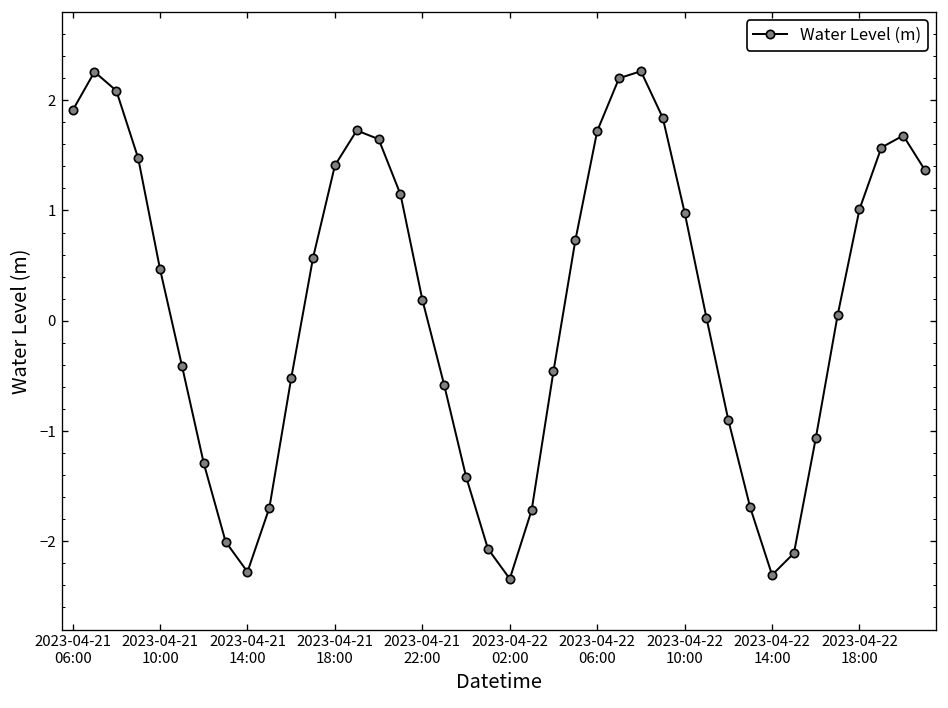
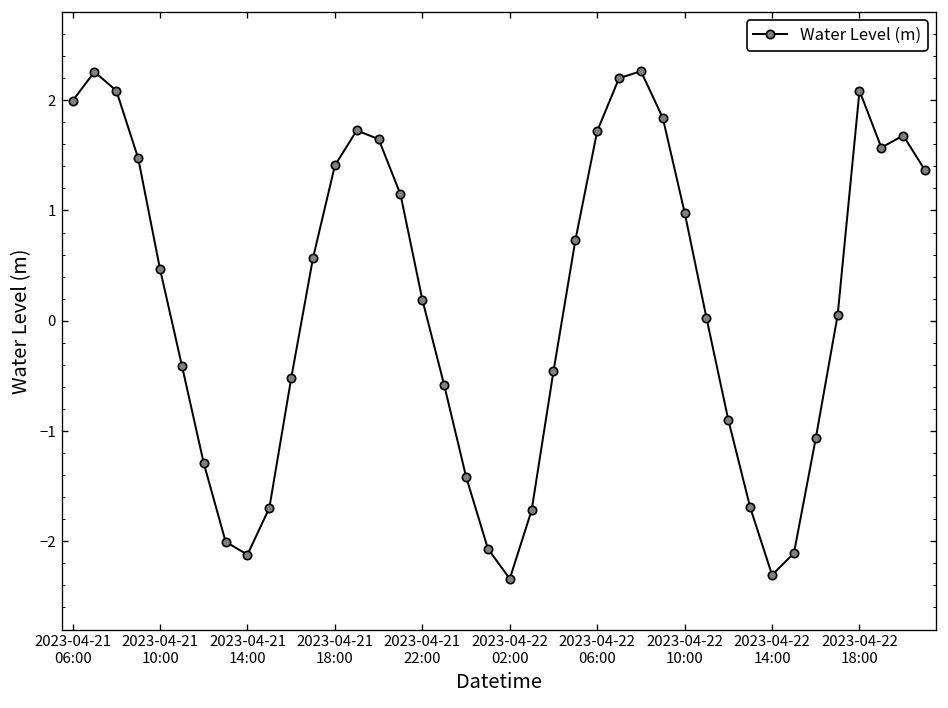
  {
-   "2023-04-21 06:00": 1.9,
+   "2023-04-21 06:00": 2.0,
    "2023-04-21 10:00": 0.5,
-   "2023-04-21 14:00": -2.3,
+   "2023-04-21 14:00": -2.1,
    "2023-04-21 18:00": 1.4,
    "2023-04-21 22:00": 0.2,
    "2023-04-22 02:00": -2.3,
    "2023-04-22 06:00": 1.7,
    "2023-04-22 10:00": 1.0,
    "2023-04-22 14:00": -2.3,
-   "2023-04-22 18:00": 1.0
+   "2023-04-22 18:00": 2.1
  }
